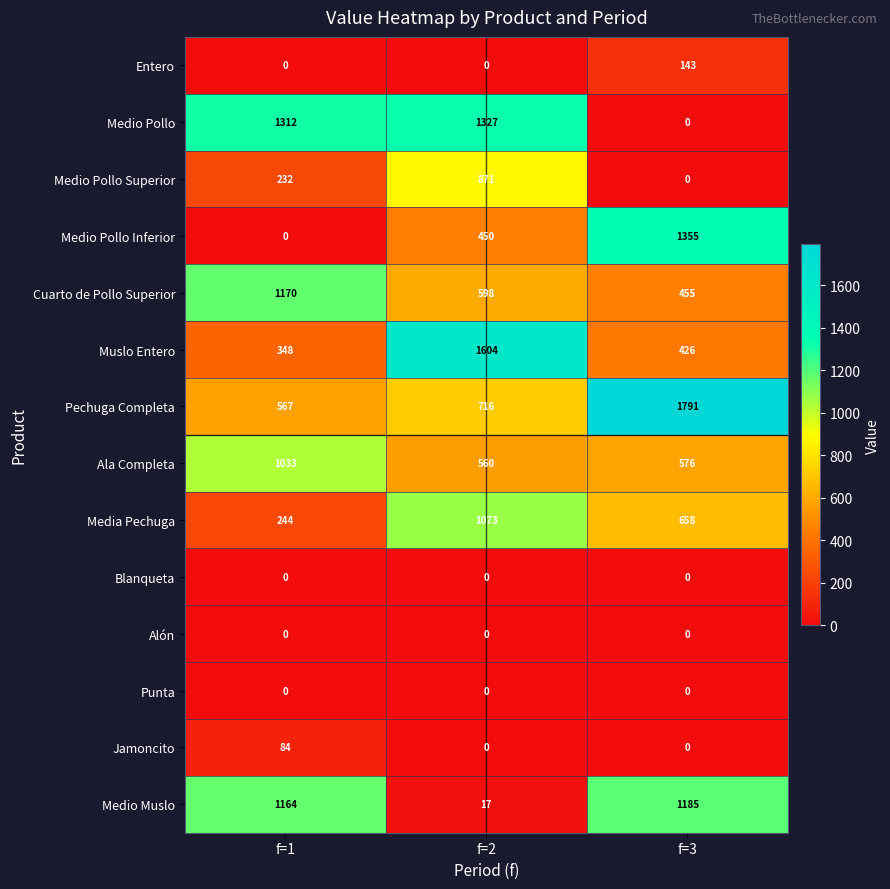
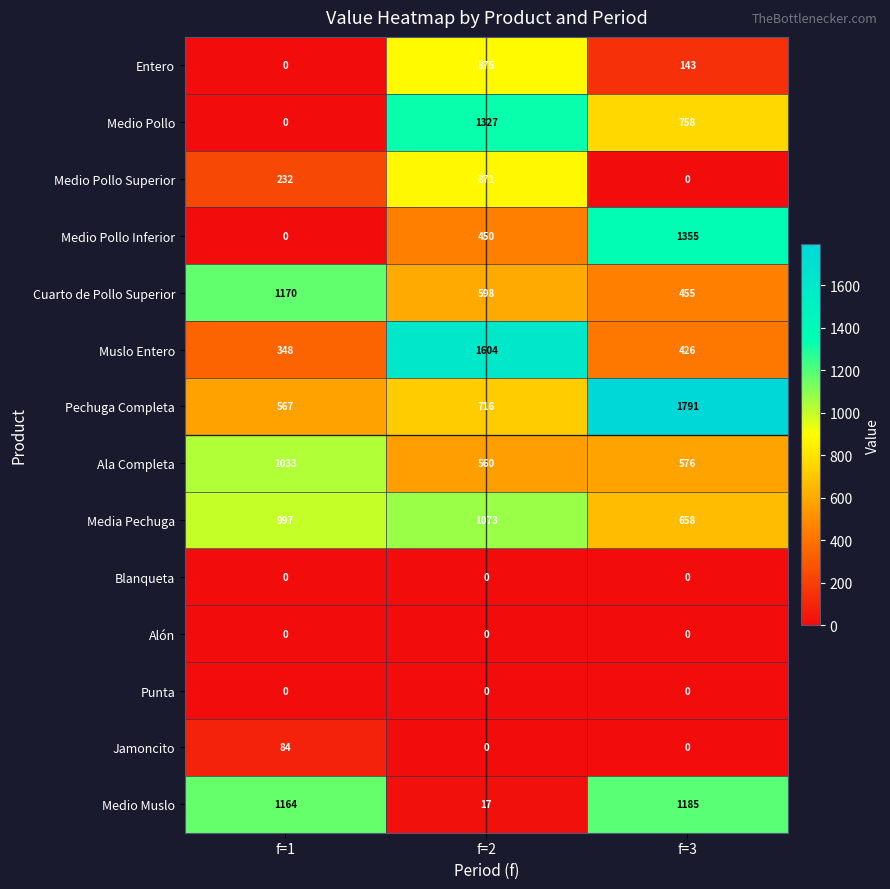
  {
    "Entero": {
      "f=1": 0,
-     "f=2": 0,
+     "f=2": 875,
      "f=3": 143
    },
    "Medio Pollo": {
-     "f=1": 1312,
+     "f=1": 0,
      "f=2": 1327,
-     "f=3": 0
+     "f=3": 758
    },
    "Medio Pollo Superior": {
      "f=1": 232,
      "f=2": 871,
      "f=3": 0
    },
    "Medio Pollo Inferior": {
      "f=1": 0,
      "f=2": 450,
      "f=3": 1355
    },
    "Cuarto de Pollo Superior": {
      "f=1": 1170,
      "f=2": 598,
      "f=3": 455
    },
    "Muslo Entero": {
      "f=1": 348,
      "f=2": 1604,
      "f=3": 426
    },
    "Pechuga Completa": {
      "f=1": 567,
      "f=2": 716,
      "f=3": 1791
    },
    "Ala Completa": {
      "f=1": 1033,
      "f=2": 560,
      "f=3": 576
    },
    "Media Pechuga": {
-     "f=1": 244,
+     "f=1": 997,
      "f=2": 1073,
      "f=3": 658
    },
    "Blanqueta": {
      "f=1": 0,
      "f=2": 0,
      "f=3": 0
    },
    "Alón": {
      "f=1": 0,
      "f=2": 0,
      "f=3": 0
    },
    "Punta": {
      "f=1": 0,
      "f=2": 0,
      "f=3": 0
    },
    "Jamoncito": {
      "f=1": 84,
      "f=2": 0,
      "f=3": 0
    },
    "Medio Muslo": {
      "f=1": 1164,
      "f=2": 17,
      "f=3": 1185
    }
  }
